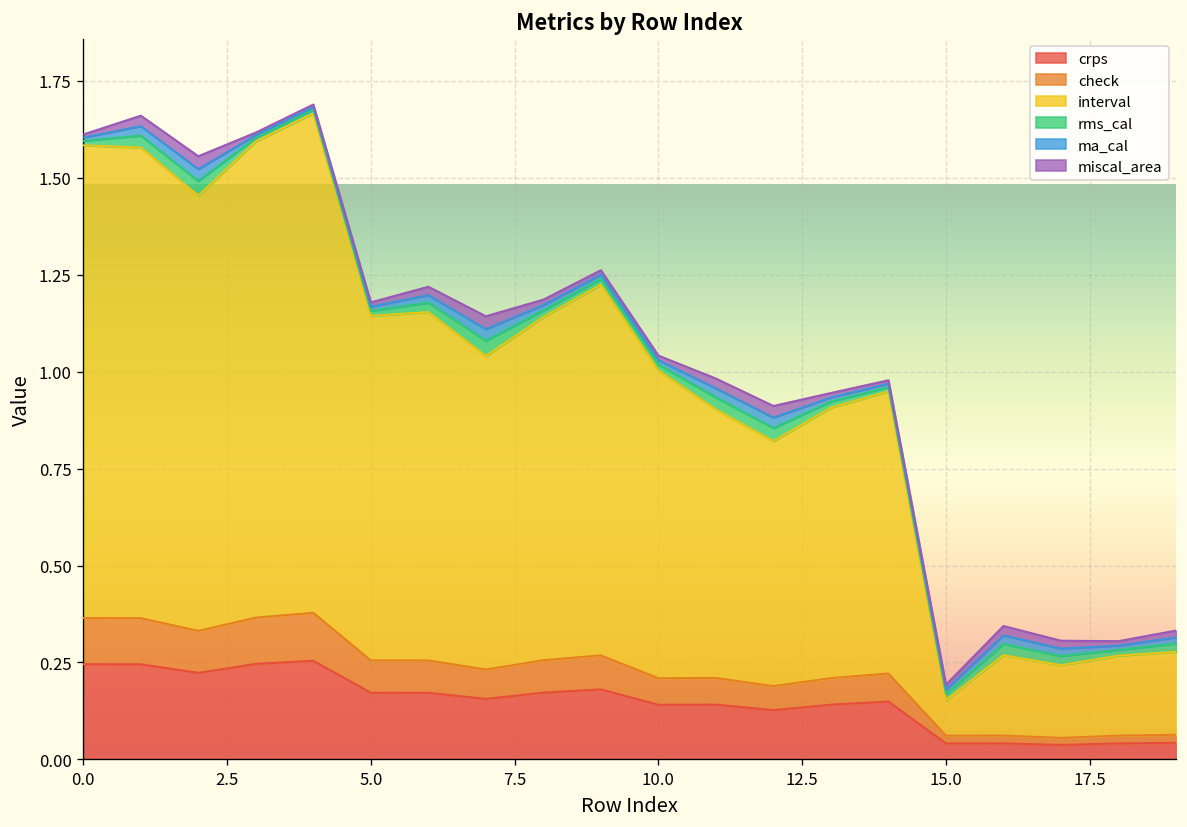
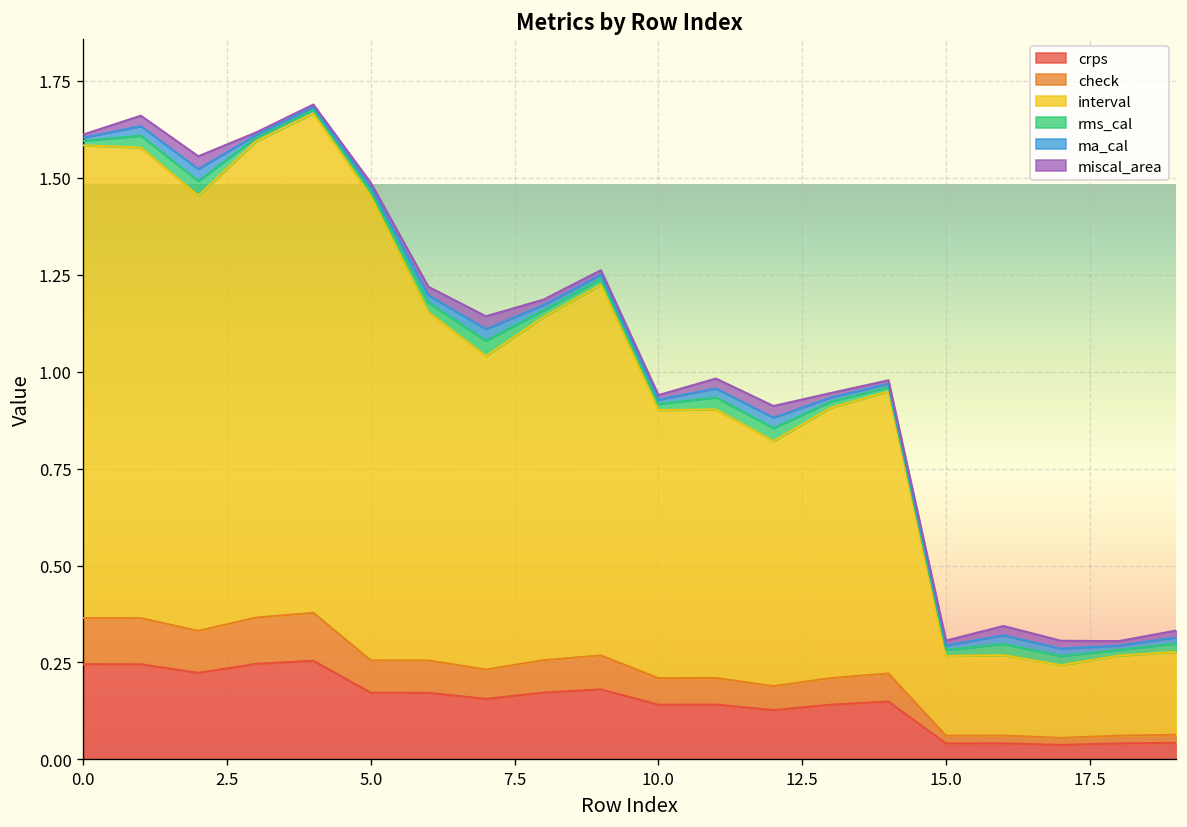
  {
    "interval": {
      "0.0": 1.22,
-     "5.0": 0.89,
-     "10.0": 0.79,
-     "15.0": 0.09
+     "5.0": 1.20,
+     "10.0": 0.69,
+     "15.0": 0.21
    },
    "rms_cal": {
      "0.0": 0.01,
      "5.0": 0.01,
      "10.0": 0.02,
      "15.0": 0.02
    },
    "ma_cal": {
      "0.0": 0.01,
      "5.0": 0.01,
      "10.0": 0.01,
      "15.0": 0.01
    },
    "miscal_area": {
      "0.0": 0.01,
      "5.0": 0.01,
      "10.0": 0.01,
      "15.0": 0.01
    }
  }
